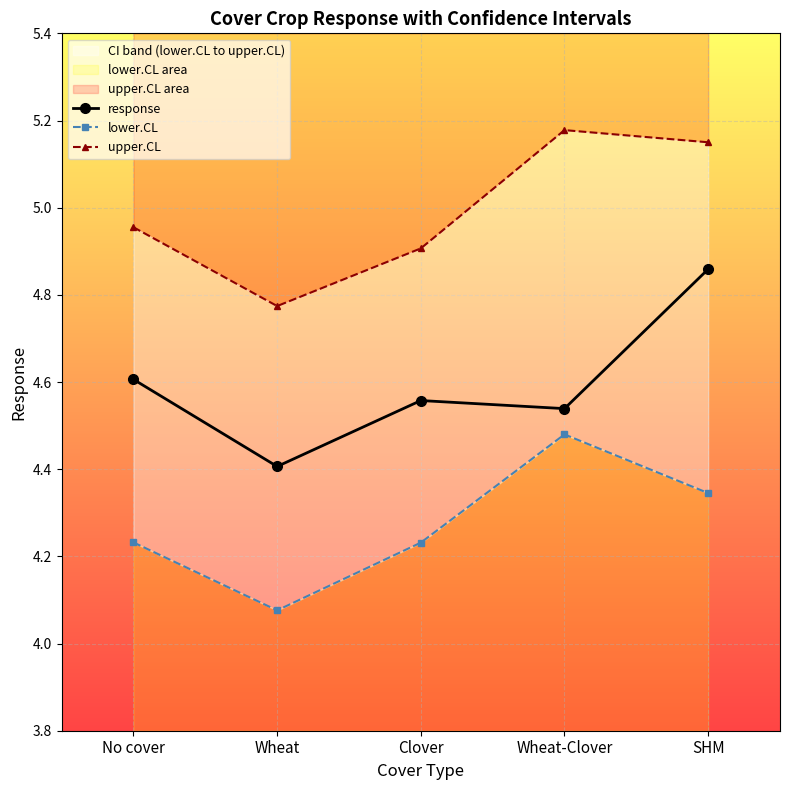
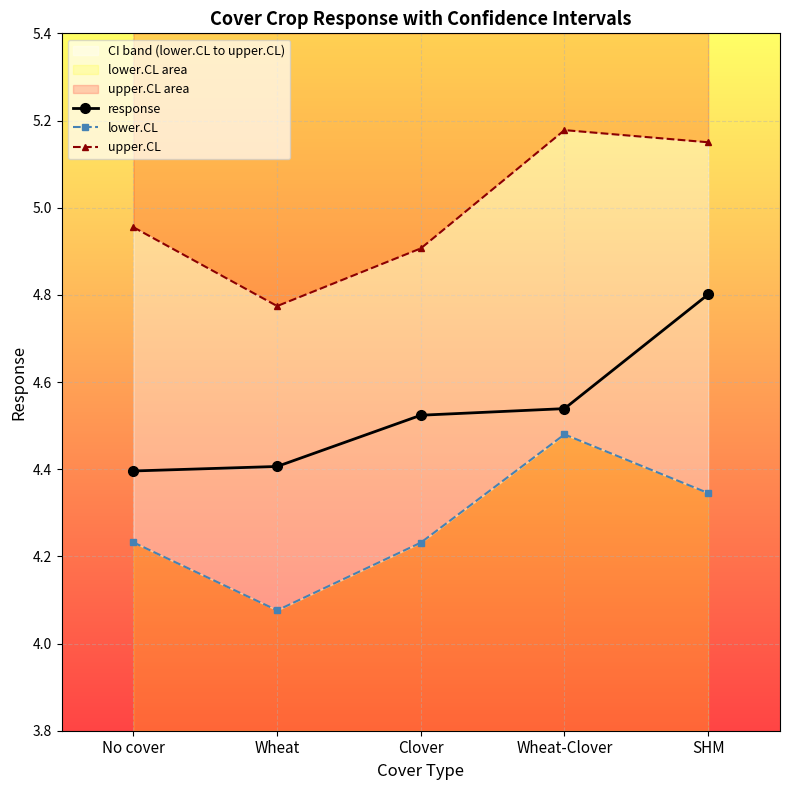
  {
    "response": {
-     "No cover": 4.61,
+     "No cover": 4.40,
      "Wheat": 4.41,
-     "Clover": 4.56,
+     "Clover": 4.52,
      "Wheat-Clover": 4.54,
-     "SHM": 4.86
+     "SHM": 4.80
    },
    "lower.CL area": {
      "No cover": 4.23,
      "Wheat": 4.08,
      "Clover": 4.23,
      "Wheat-Clover": 4.48,
      "SHM": 4.35
    },
    "CI band (lower.CL to upper.CL)": {
      "No cover": 4.96,
      "Wheat": 4.77,
      "Clover": 4.91,
      "Wheat-Clover": 5.18,
      "SHM": 5.15
    }
  }
